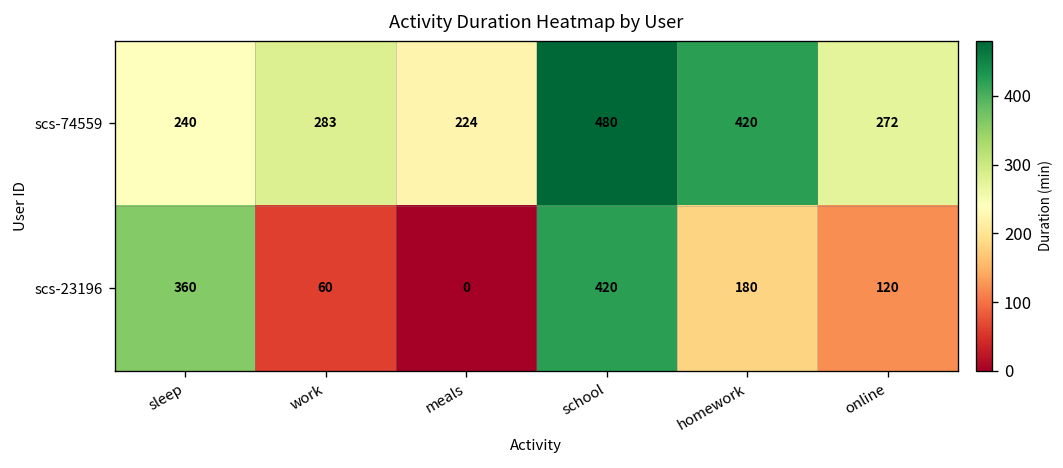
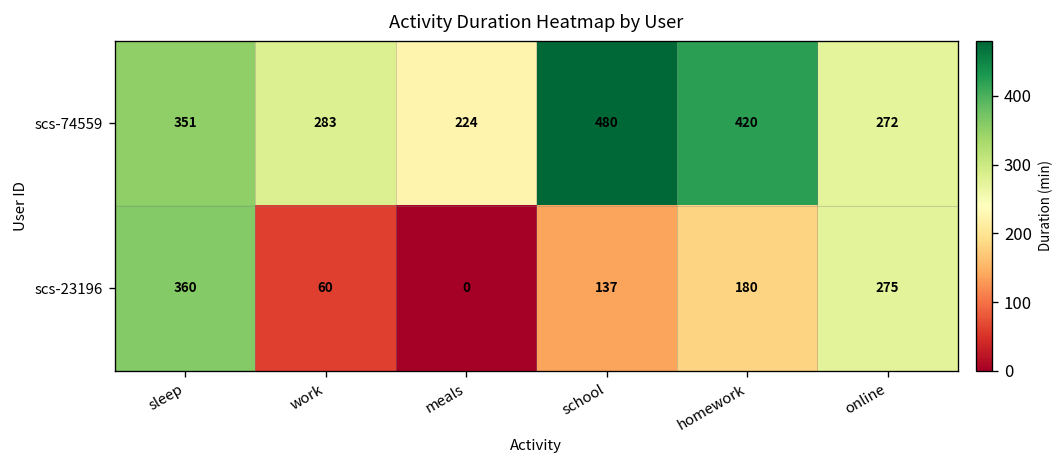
  {
    "scs-74559": {
-     "sleep": 240,
+     "sleep": 351,
      "work": 283,
      "meals": 224,
      "school": 480,
      "homework": 420,
      "online": 272
    },
    "scs-23196": {
      "sleep": 360,
      "work": 60,
      "meals": 0,
-     "school": 420,
+     "school": 137,
      "homework": 180,
-     "online": 120
+     "online": 275
    }
  }
